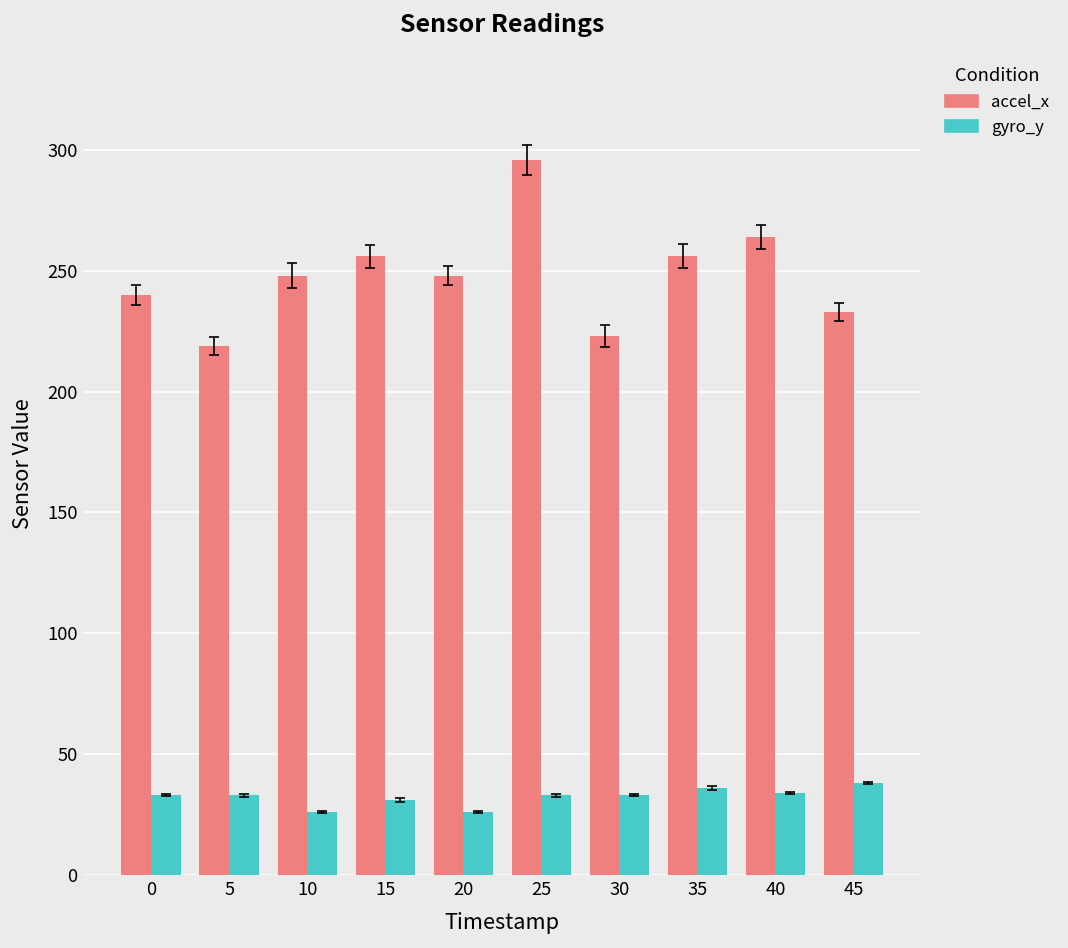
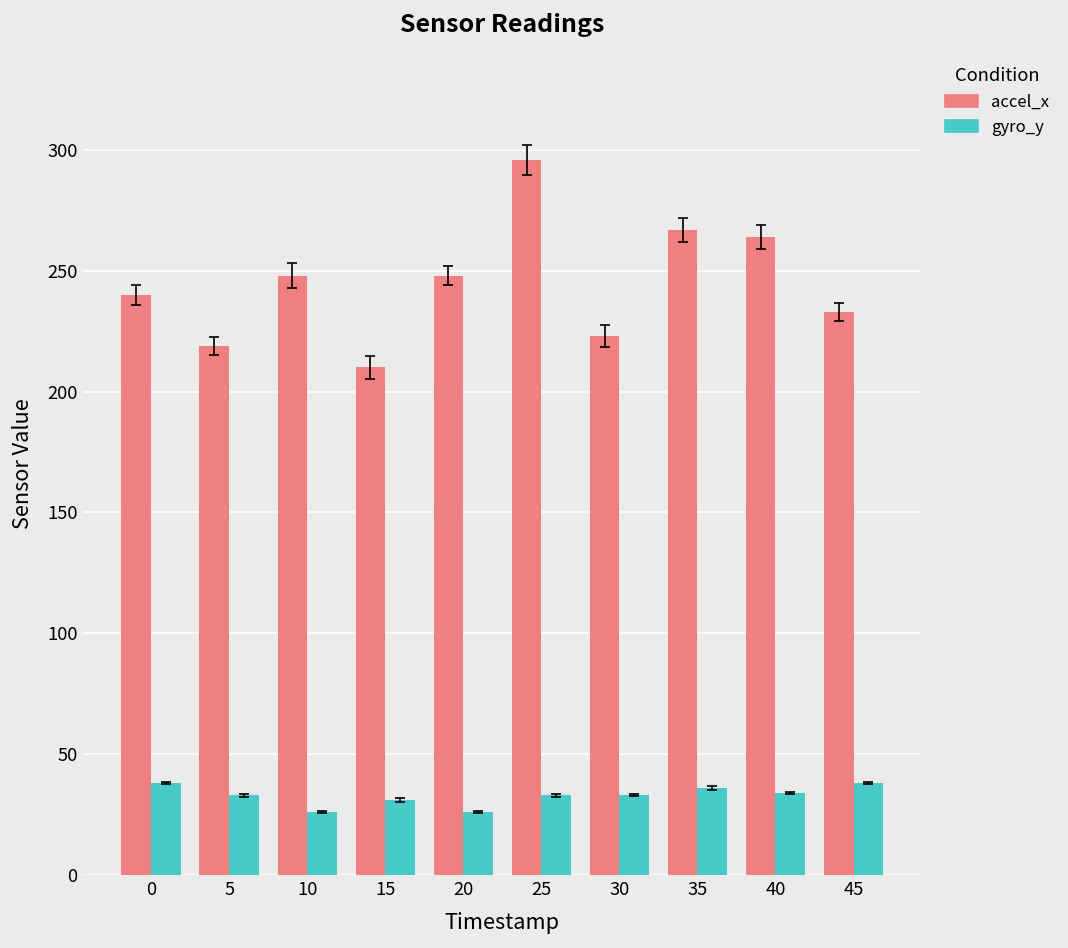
  {
    "accel_x": {
      "0": 240,
      "5": 219,
      "10": 248,
-     "15": 256,
+     "15": 210,
      "20": 248,
      "25": 296,
      "30": 223,
-     "35": 256,
+     "35": 267,
      "40": 264,
      "45": 233
    },
    "gyro_y": {
-     "0": 33,
+     "0": 38,
      "5": 33,
      "10": 26,
      "15": 31,
      "20": 26,
      "25": 33,
      "30": 33,
      "35": 36,
      "40": 34,
      "45": 38
    }
  }
